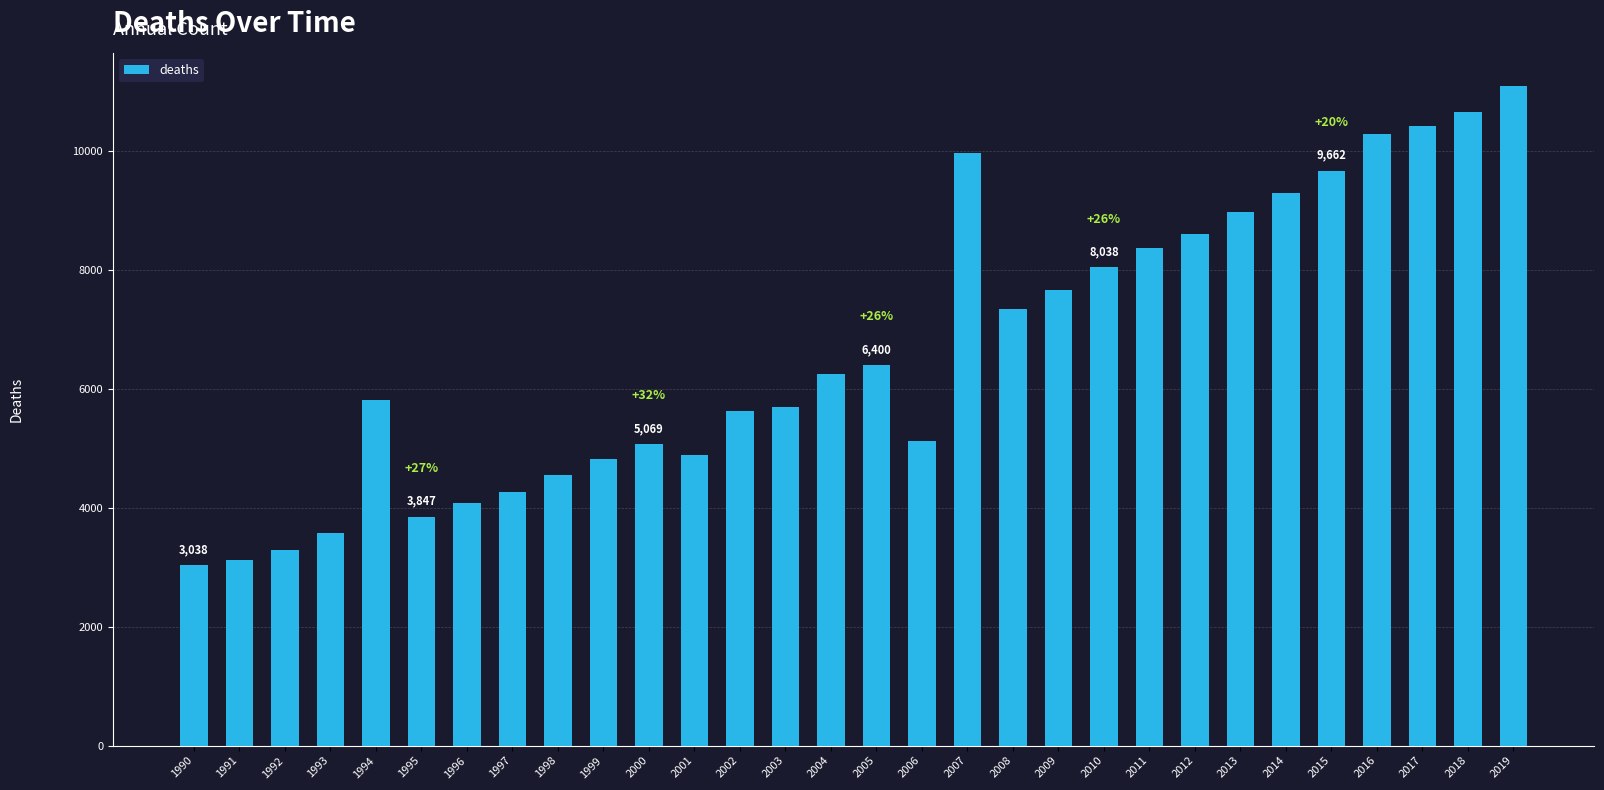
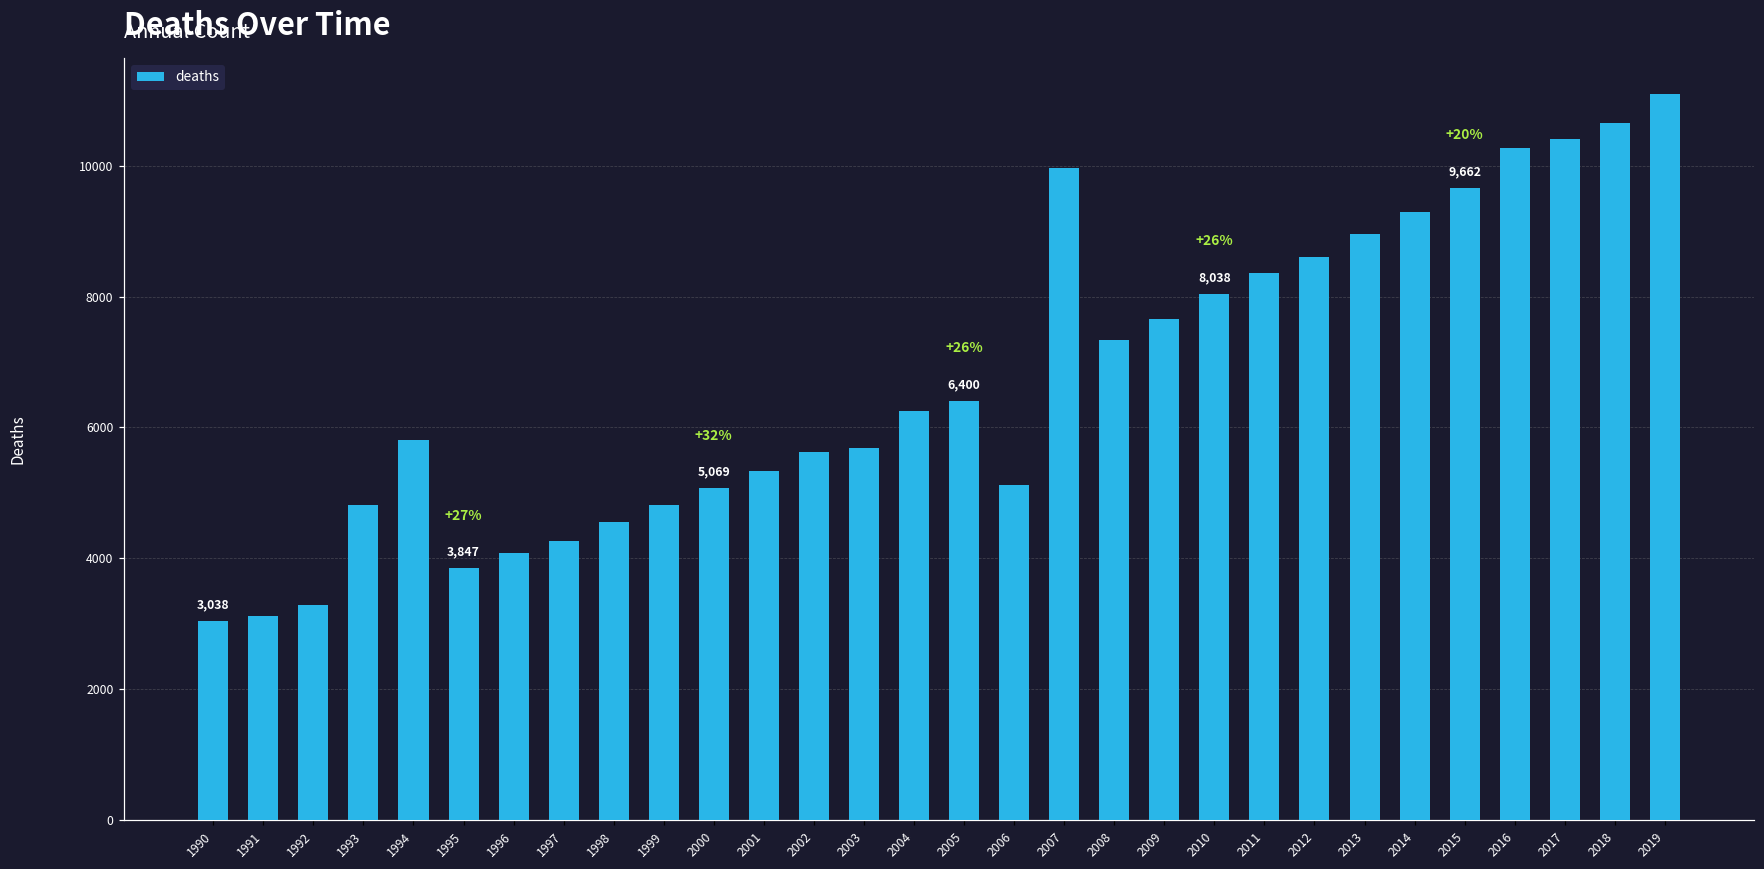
  {
    "1991": 3100,
    "1992": 3300,
-   "1993": 3600,
+   "1993": 4800,
    "1994": 5800,
    "1996": 4100,
    "1997": 4300,
    "1998": 4600,
    "1999": 4800,
-   "2001": 4900,
+   "2001": 5300,
    "2002": 5600,
    "2003": 5700,
    "2004": 6200,
    "2006": 5100,
    "2007": 10000,
    "2008": 7300,
    "2009": 7700,
    "2011": 8400,
    "2012": 8600,
    "2013": 9000,
    "2014": 9300,
    "2016": 10300,
    "2017": 10400,
    "2018": 10600,
    "2019": 11100
  }
